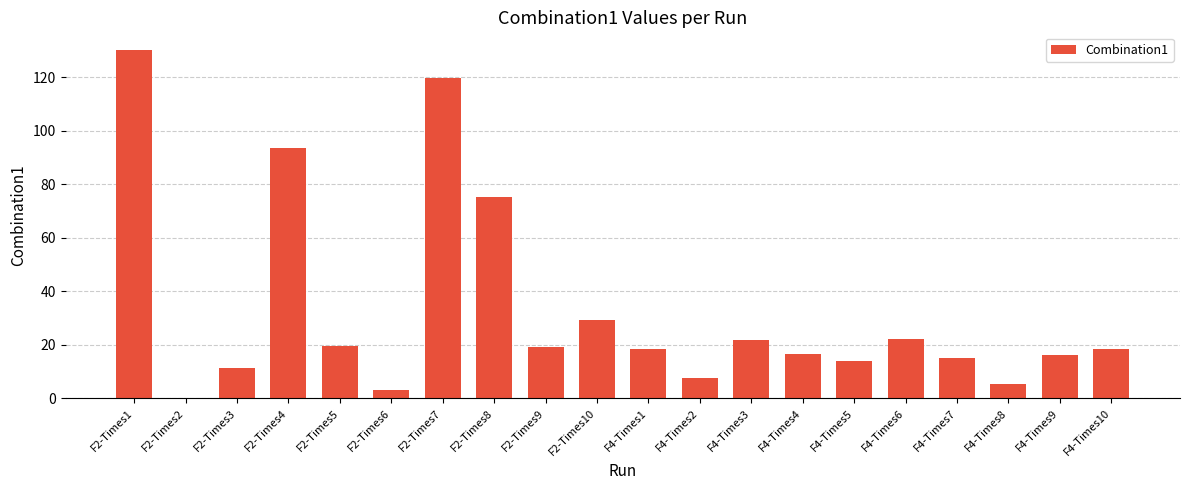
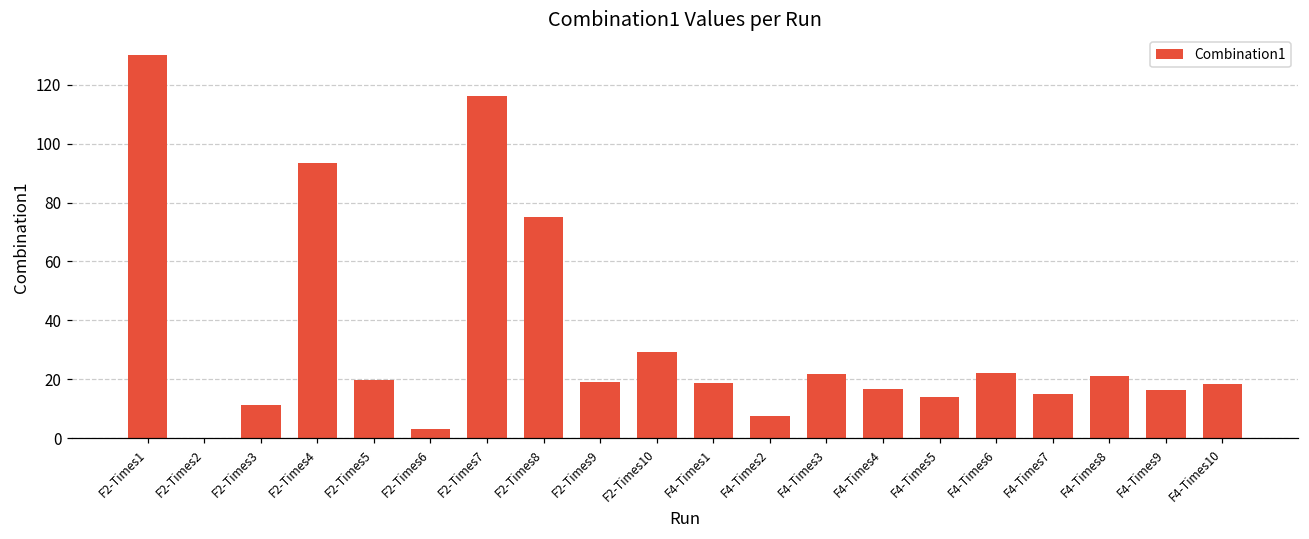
  {
    "F2-Times1": 130,
    "F2-Times3": 11,
    "F2-Times4": 93,
    "F2-Times5": 20,
    "F2-Times6": 3,
-   "F2-Times7": 120,
+   "F2-Times7": 116,
    "F2-Times8": 75,
    "F2-Times9": 19,
    "F2-Times10": 29,
    "F4-Times1": 19,
    "F4-Times2": 7,
    "F4-Times3": 22,
    "F4-Times4": 17,
    "F4-Times5": 14,
    "F4-Times6": 22,
    "F4-Times7": 15,
-   "F4-Times8": 5,
+   "F4-Times8": 21,
    "F4-Times9": 16,
    "F4-Times10": 18
  }
